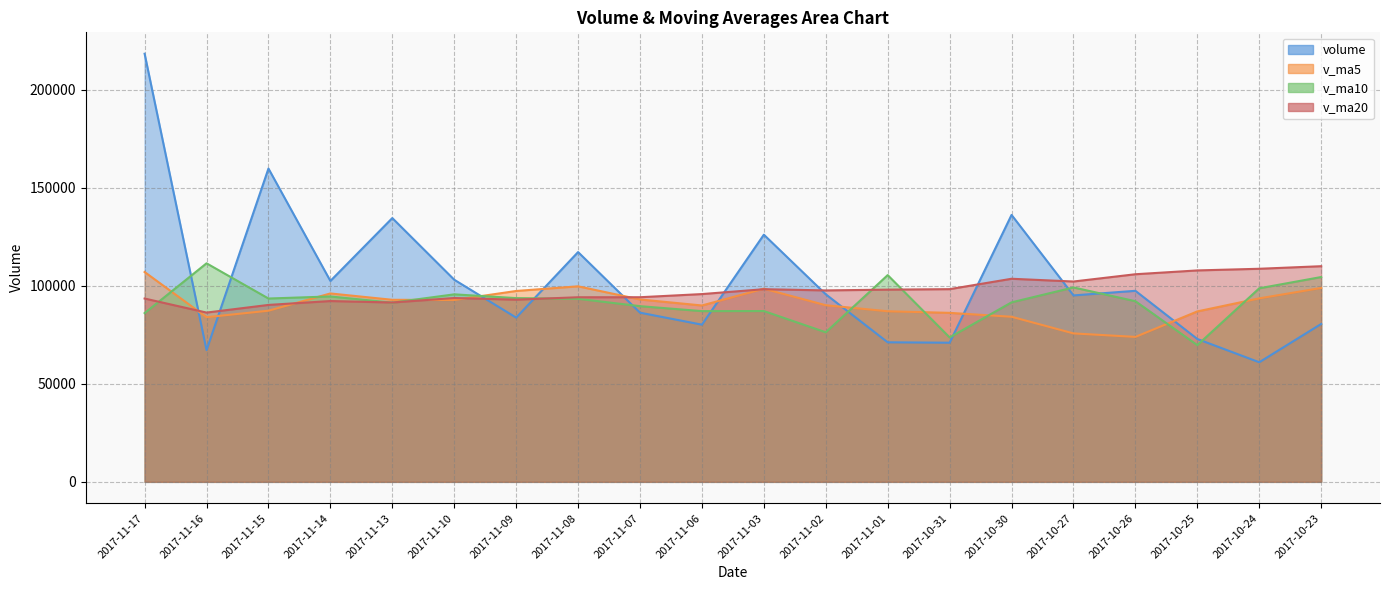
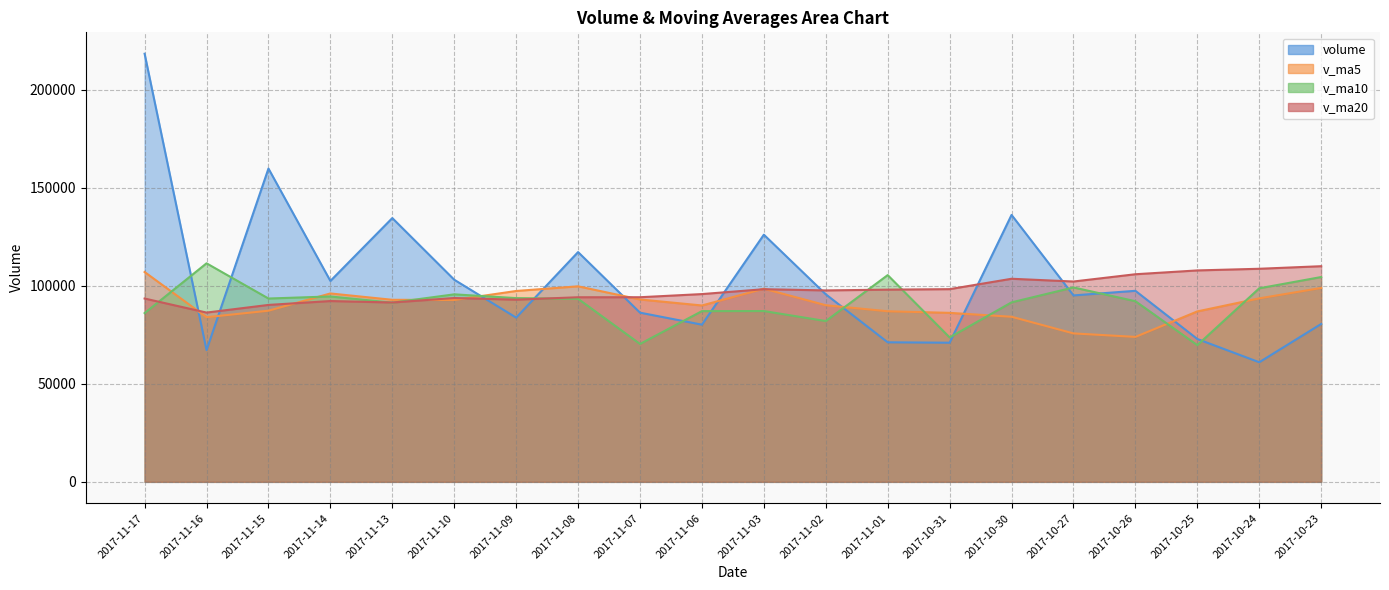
  {
    "volume": {
      "2017-11-17": 218000,
      "2017-11-16": 67000,
      "2017-11-15": 160000,
      "2017-11-14": 102000,
      "2017-11-13": 134000,
      "2017-11-10": 103000,
      "2017-11-09": 84000,
      "2017-11-08": 117000,
      "2017-11-07": 86000,
      "2017-11-06": 80000,
      "2017-11-03": 126000,
      "2017-11-02": 96000,
      "2017-11-01": 71000,
      "2017-10-31": 71000,
      "2017-10-30": 136000,
      "2017-10-27": 95000,
      "2017-10-26": 97000,
      "2017-10-25": 73000,
      "2017-10-24": 61000,
      "2017-10-23": 81000
    },
    "v_ma10": {
      "2017-11-17": 86000,
      "2017-11-16": 111000,
      "2017-11-15": 93000,
      "2017-11-14": 95000,
      "2017-11-10": 96000,
-     "2017-11-07": 90000,
+     "2017-11-07": 70000,
      "2017-11-06": 87000,
      "2017-11-03": 87000,
-     "2017-11-02": 76000,
+     "2017-11-02": 82000,
      "2017-11-01": 105000,
      "2017-10-31": 74000,
      "2017-10-30": 92000,
      "2017-10-27": 99000,
      "2017-10-26": 92000,
      "2017-10-25": 70000,
      "2017-10-24": 99000,
      "2017-10-23": 104000
    }
  }
